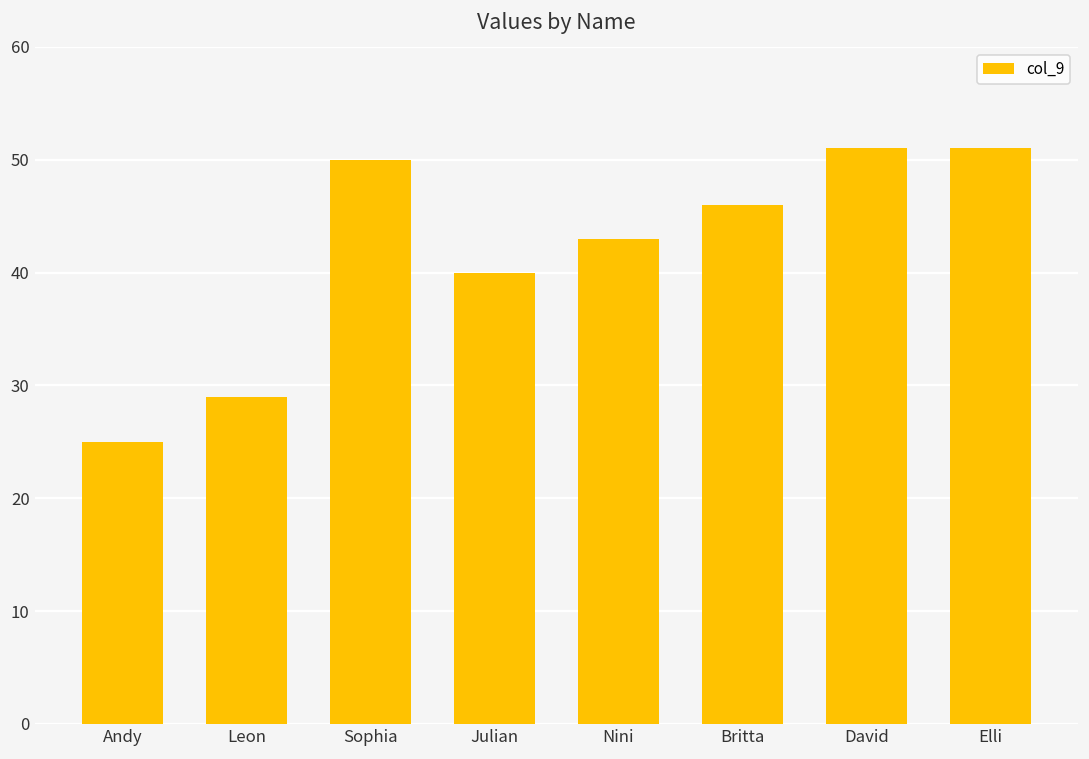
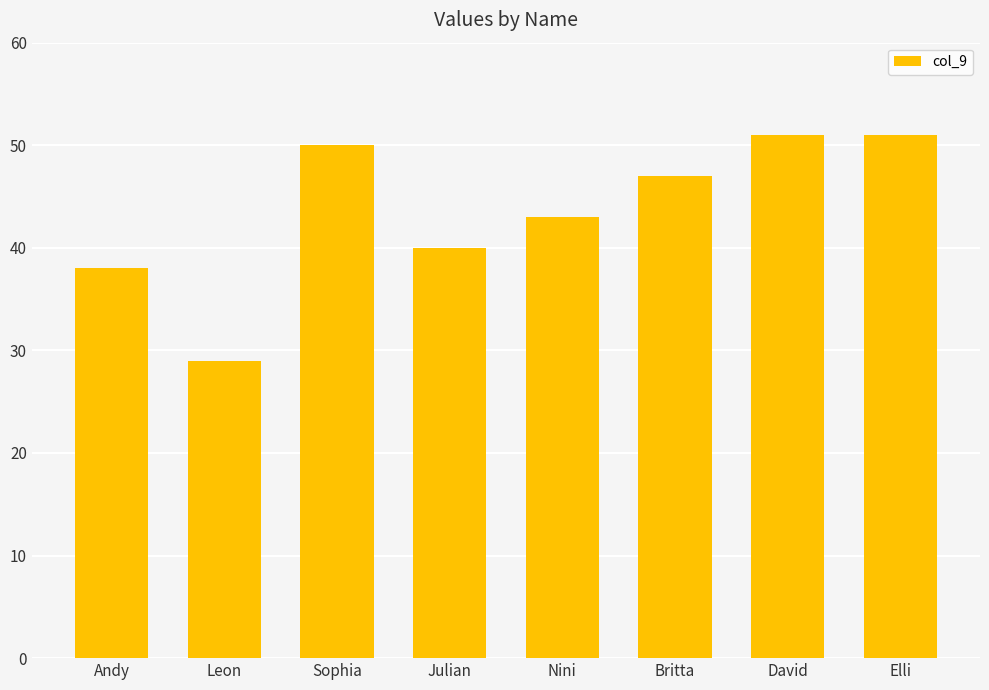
  {
-   "Andy": 25,
+   "Andy": 38,
    "Leon": 29,
    "Sophia": 50,
    "Julian": 40,
    "Nini": 43,
-   "Britta": 46,
+   "Britta": 47,
    "David": 51,
    "Elli": 51
  }
